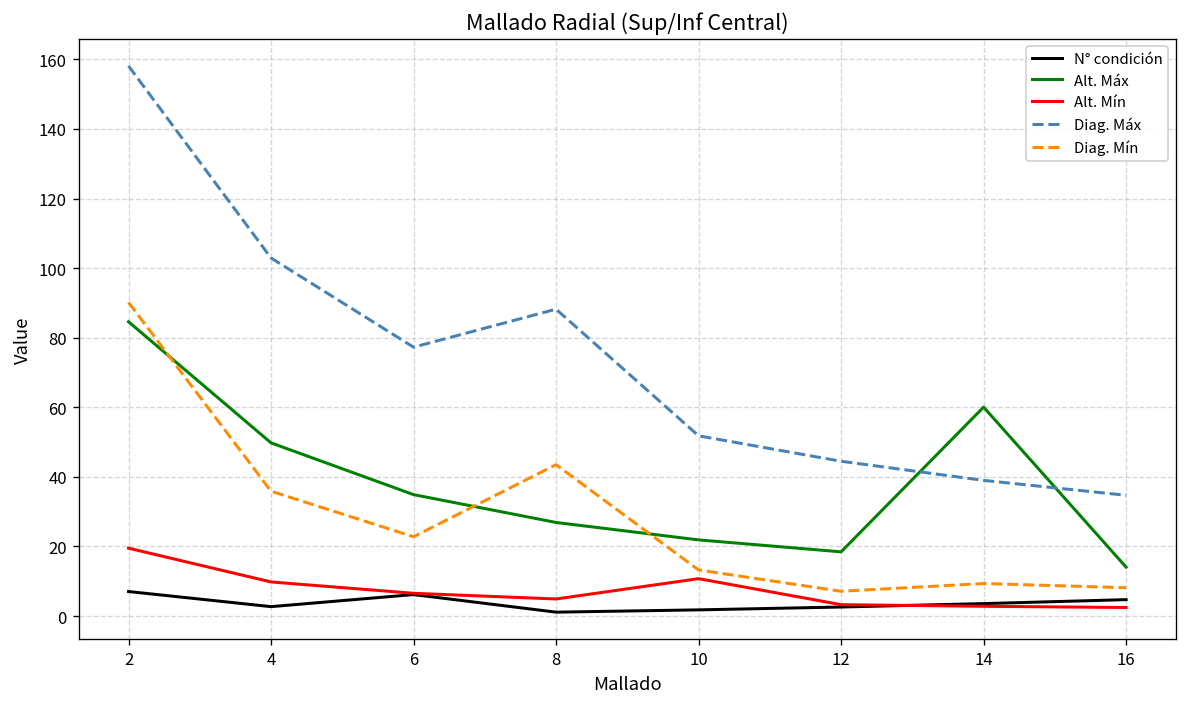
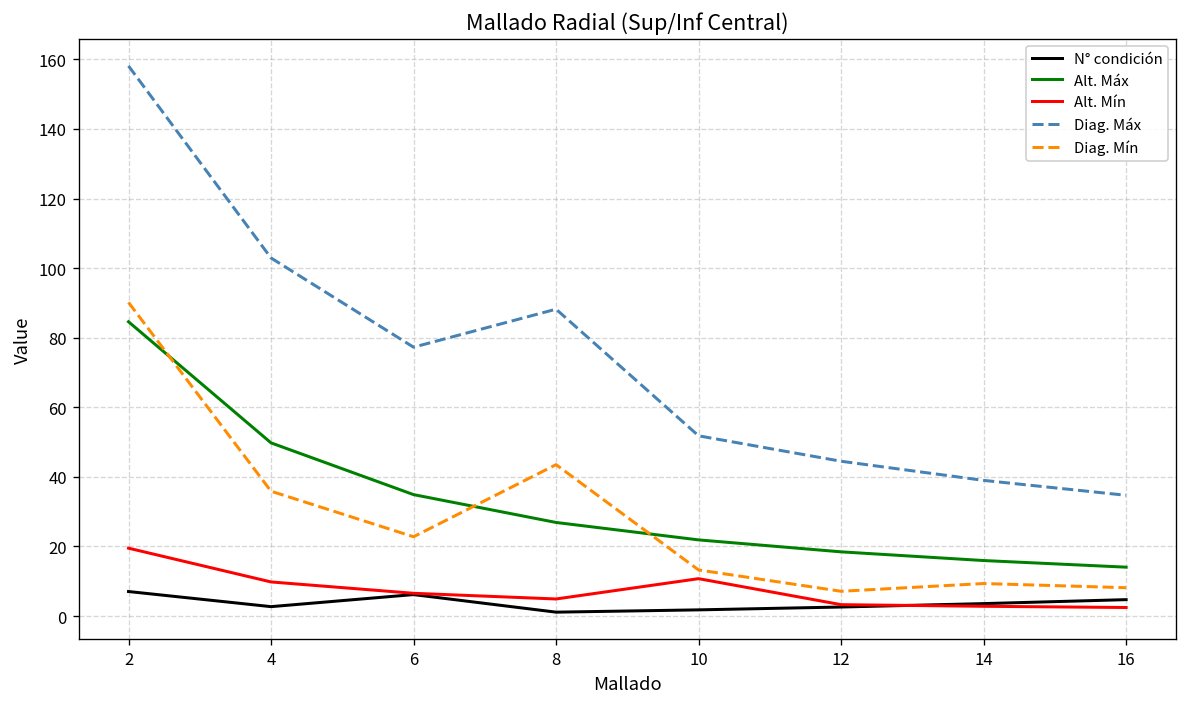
  {
    "N° condición": {
      "2": 7,
      "4": 3,
      "8": 1,
      "10": 2,
      "16": 5
    },
    "Alt. Máx": {
      "2": 85,
      "4": 50,
      "6": 35,
      "8": 27,
      "10": 22,
      "12": 18,
-     "14": 60,
+     "14": 16,
      "16": 14
    },
    "Alt. Mín": {
      "2": 20,
      "4": 10,
      "8": 5,
      "10": 11,
      "16": 2
    },
    "Diag. Máx": {
      "2": 158,
      "4": 103,
      "6": 77,
      "8": 88,
      "10": 52,
      "12": 44,
      "14": 39,
      "16": 35
    },
    "Diag. Mín": {
      "2": 90,
      "4": 36,
      "6": 23,
      "8": 44,
      "10": 13,
      "12": 7,
      "14": 9,
      "16": 8
    }
  }
